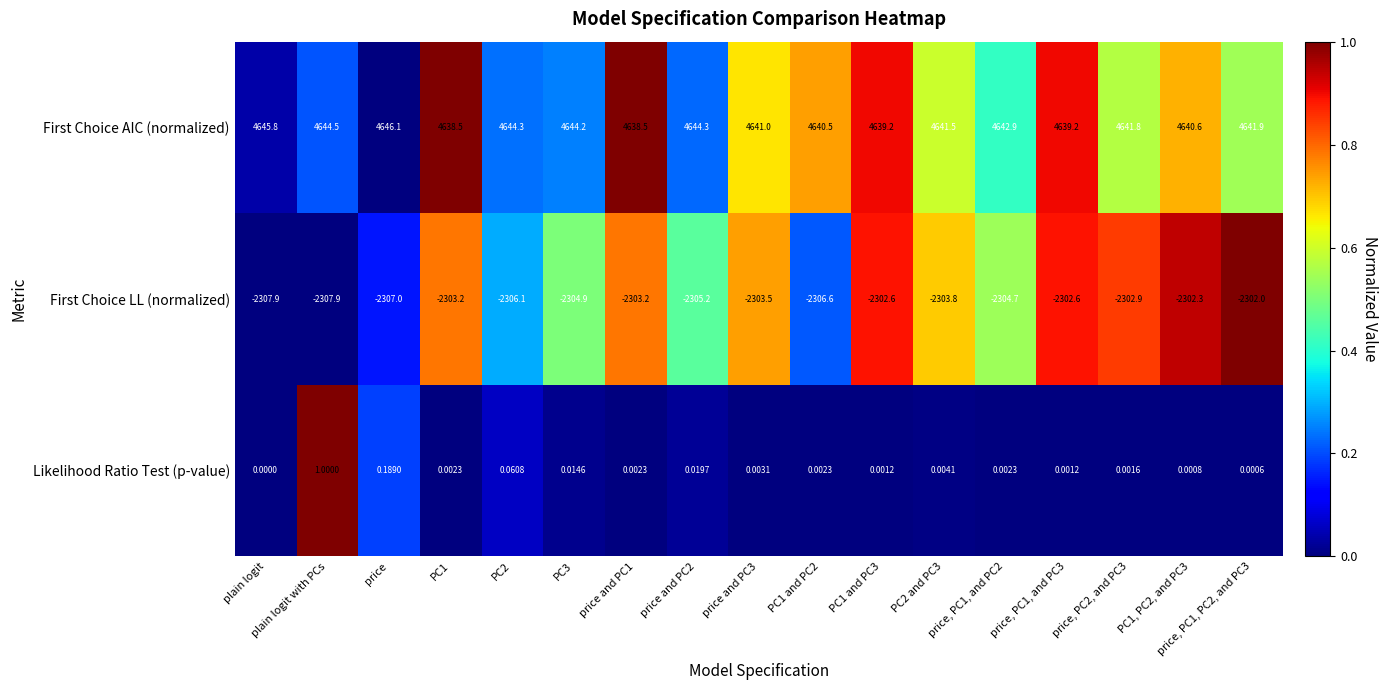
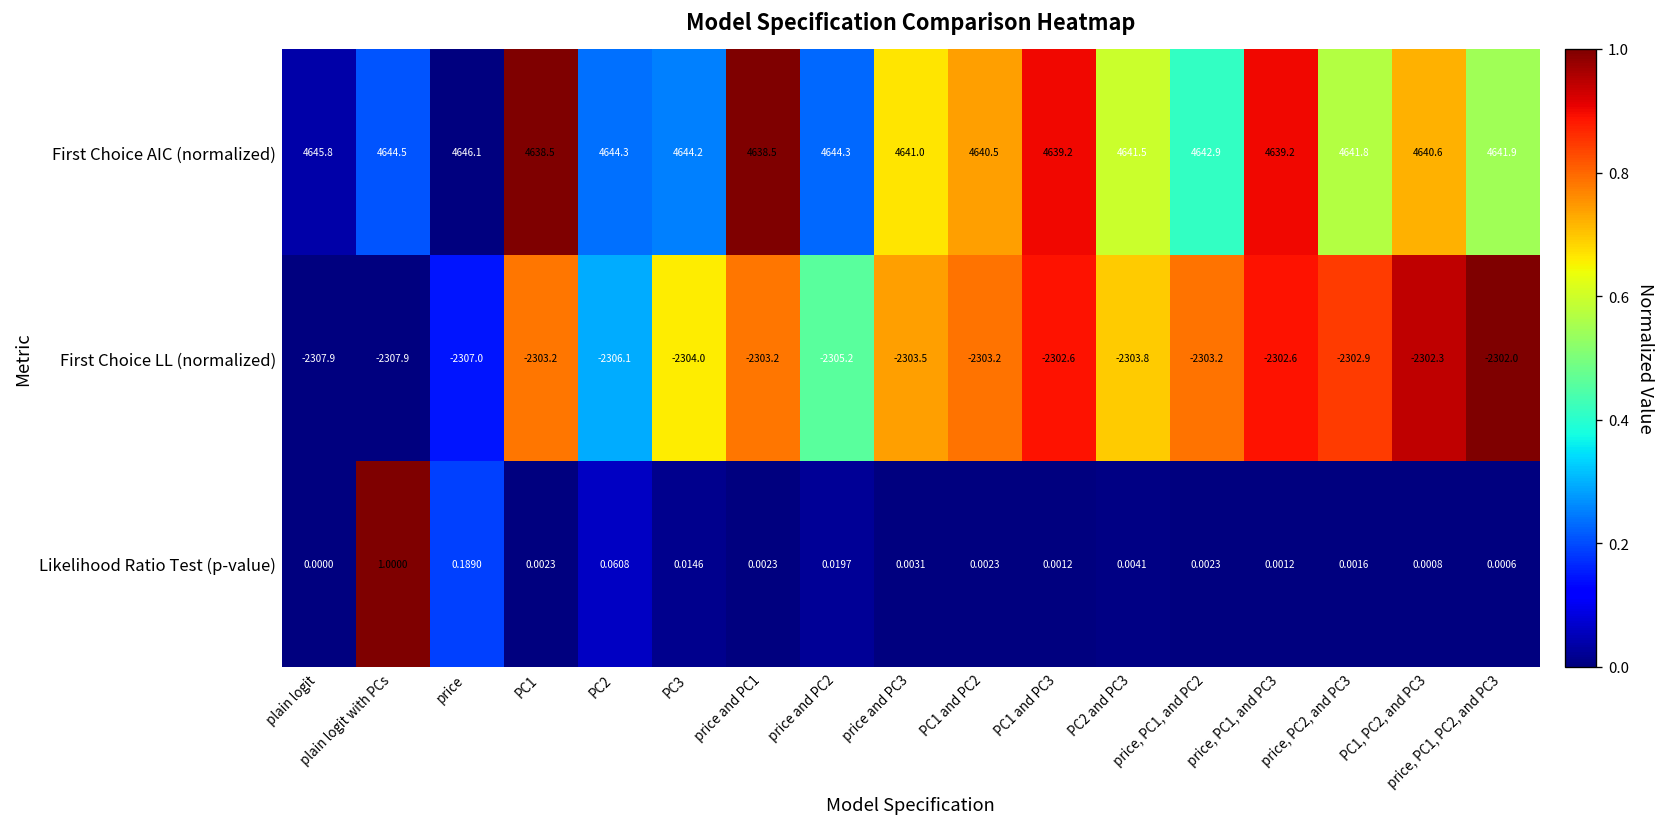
  {
    "First Choice AIC (normalized)": {
      "plain logit": 4645.8,
      "plain logit with PCs": 4644.5,
      "price": 4646.1,
      "PC1": 4638.5,
      "PC2": 4644.3,
      "PC3": 4644.2,
      "price and PC1": 4638.5,
      "price and PC2": 4644.3,
      "price and PC3": 4641.0,
      "PC1 and PC2": 4640.5,
      "PC1 and PC3": 4639.2,
      "PC2 and PC3": 4641.5,
      "price, PC1, and PC2": 4642.9,
      "price, PC1, and PC3": 4639.2,
      "price, PC2, and PC3": 4641.8,
      "PC1, PC2, and PC3": 4640.6,
      "price, PC1, PC2, and PC3": 4641.9
    },
    "First Choice LL (normalized)": {
      "plain logit": -2307.9,
      "plain logit with PCs": -2307.9,
      "price": -2307.0,
      "PC1": -2303.2,
      "PC2": -2306.1,
-     "PC3": -2304.9,
+     "PC3": -2304.0,
      "price and PC1": -2303.2,
      "price and PC2": -2305.2,
      "price and PC3": -2303.5,
-     "PC1 and PC2": -2306.6,
+     "PC1 and PC2": -2303.2,
      "PC1 and PC3": -2302.6,
      "PC2 and PC3": -2303.8,
-     "price, PC1, and PC2": -2304.7,
+     "price, PC1, and PC2": -2303.2,
      "price, PC1, and PC3": -2302.6,
      "price, PC2, and PC3": -2302.9,
      "PC1, PC2, and PC3": -2302.3,
      "price, PC1, PC2, and PC3": -2302.0
    },
    "Likelihood Ratio Test (p-value)": {
      "plain logit": 0.0000,
      "plain logit with PCs": 1.0000,
      "price": 0.1890,
      "PC1": 0.0023,
      "PC2": 0.0608,
      "PC3": 0.0146,
      "price and PC1": 0.0023,
      "price and PC2": 0.0197,
      "price and PC3": 0.0031,
      "PC1 and PC2": 0.0023,
      "PC1 and PC3": 0.0012,
      "PC2 and PC3": 0.0041,
      "price, PC1, and PC2": 0.0023,
      "price, PC1, and PC3": 0.0012,
      "price, PC2, and PC3": 0.0016,
      "PC1, PC2, and PC3": 0.0008,
      "price, PC1, PC2, and PC3": 0.0006
    }
  }
